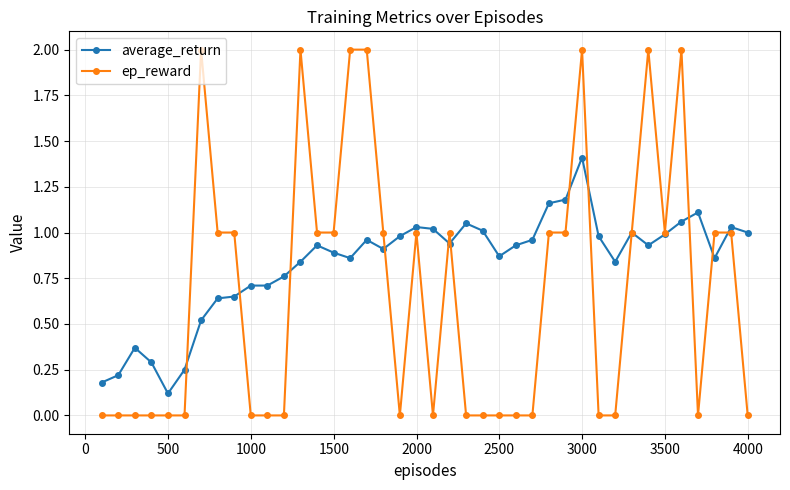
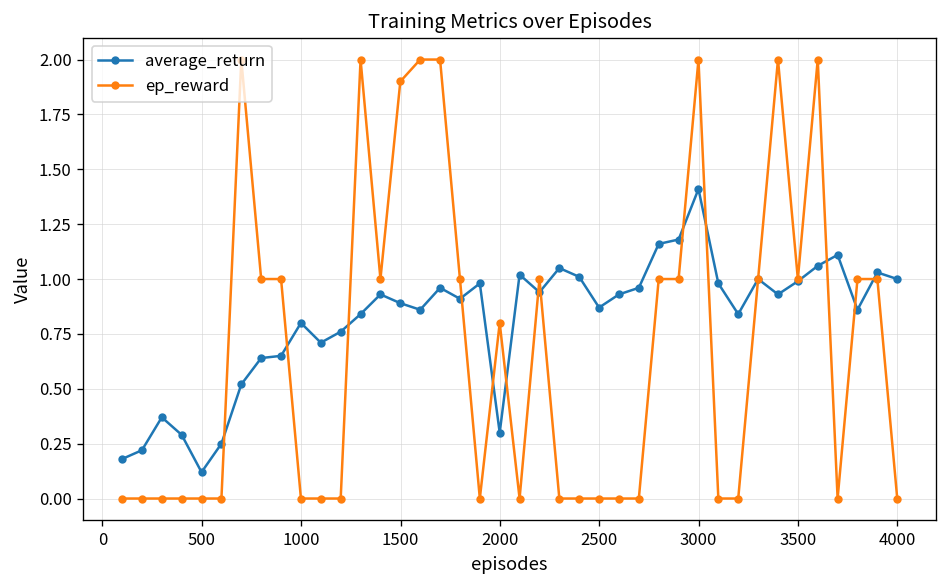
  {
    "average_return": {
      "500": 0.12,
-     "1000": 0.71,
+     "1000": 0.80,
      "1500": 0.89,
-     "2000": 1.03,
+     "2000": 0.30,
      "2500": 0.87,
      "3000": 1.41,
      "4000": 1.00
    },
    "ep_reward": {
      "500": 0.0,
      "1000": 0.0,
-     "1500": 1.0,
-     "2000": 1.0,
+     "1500": 1.9,
+     "2000": 0.8,
      "2500": 0.0,
      "3000": 2.0,
      "4000": 0.0
    }
  }
